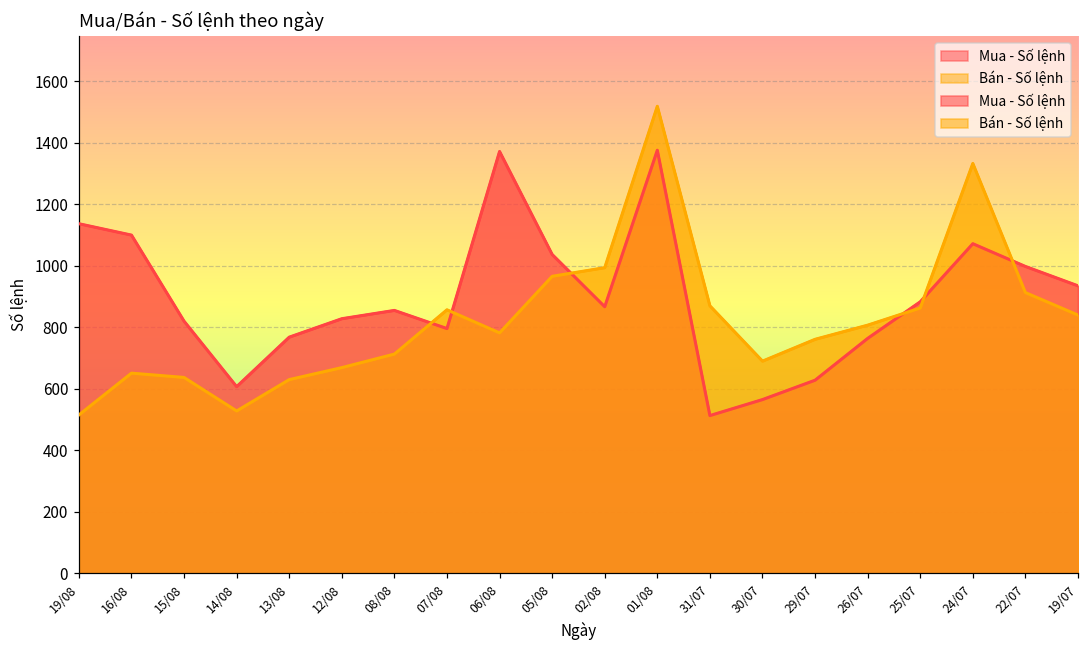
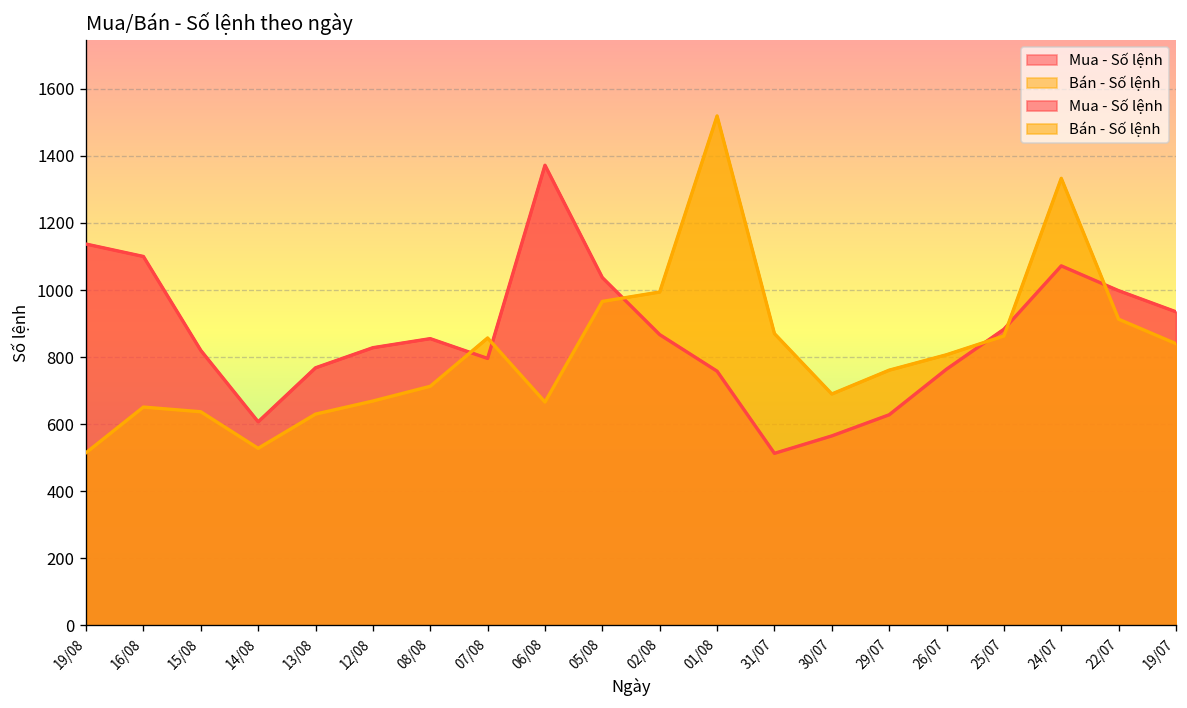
  {
    "Mua - Số lệnh": {
      "19/08": 1140,
      "16/08": 1100,
      "15/08": 820,
      "14/08": 610,
      "13/08": 770,
      "12/08": 830,
      "08/08": 860,
      "07/08": 800,
      "06/08": 1370,
      "05/08": 1040,
      "02/08": 870,
-     "01/08": 1380,
+     "01/08": 760,
      "31/07": 510,
      "30/07": 570,
      "29/07": 630,
      "26/07": 760,
      "25/07": 880,
      "24/07": 1070,
      "22/07": 1000,
      "19/07": 940
    },
    "Bán - Số lệnh": {
      "19/08": 520,
      "16/08": 650,
      "15/08": 640,
      "14/08": 530,
      "13/08": 630,
      "12/08": 670,
      "08/08": 710,
      "07/08": 860,
-     "06/08": 780,
+     "06/08": 670,
      "05/08": 970,
      "02/08": 990,
      "01/08": 1520,
      "31/07": 870,
      "30/07": 690,
      "29/07": 760,
      "26/07": 810,
      "25/07": 860,
      "24/07": 1330,
      "22/07": 910,
      "19/07": 840
    }
  }
